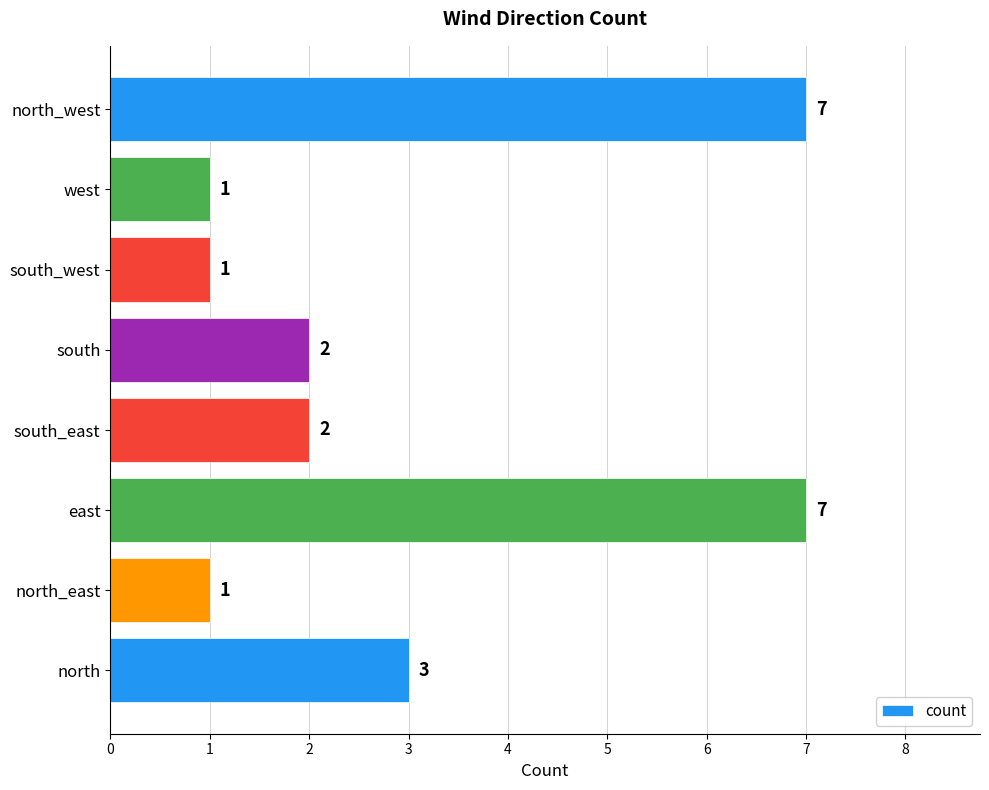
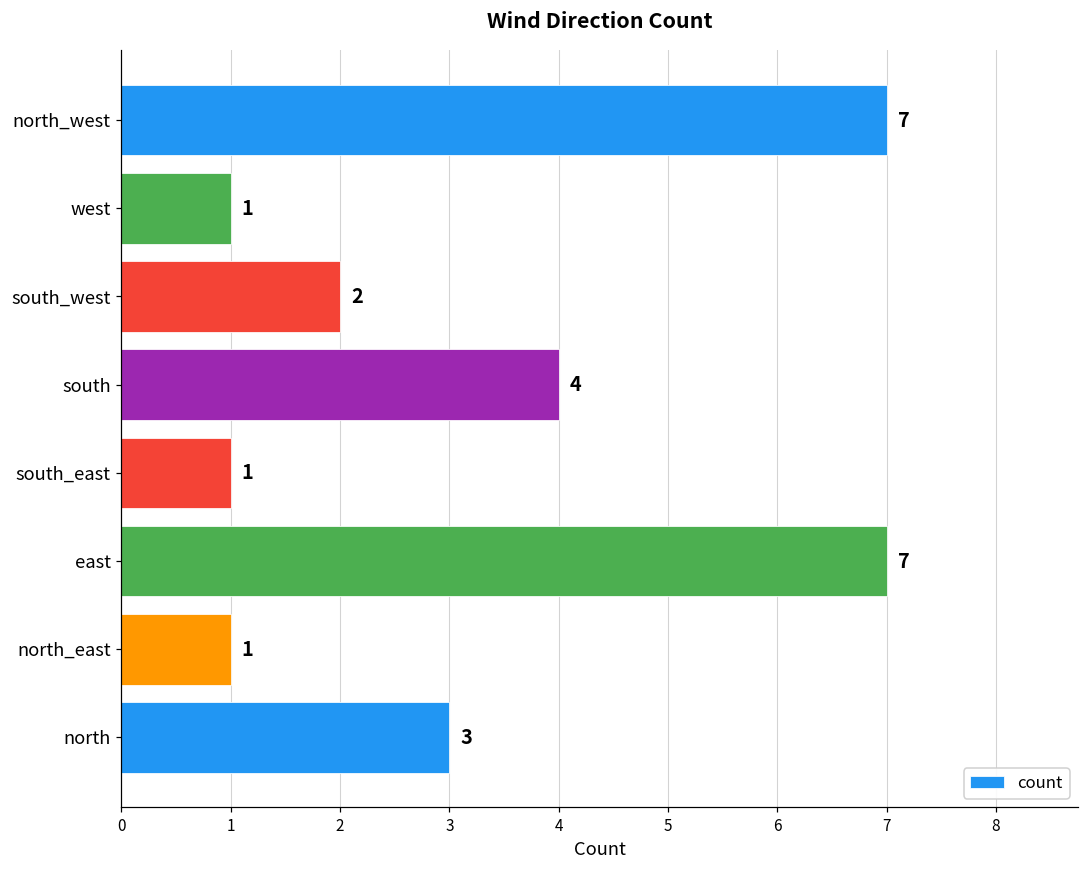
  {
    "north_west": 7,
    "west": 1,
-   "south_west": 1,
-   "south": 2,
-   "south_east": 2,
+   "south_west": 2,
+   "south": 4,
+   "south_east": 1,
    "east": 7,
    "north_east": 1,
    "north": 3
  }
